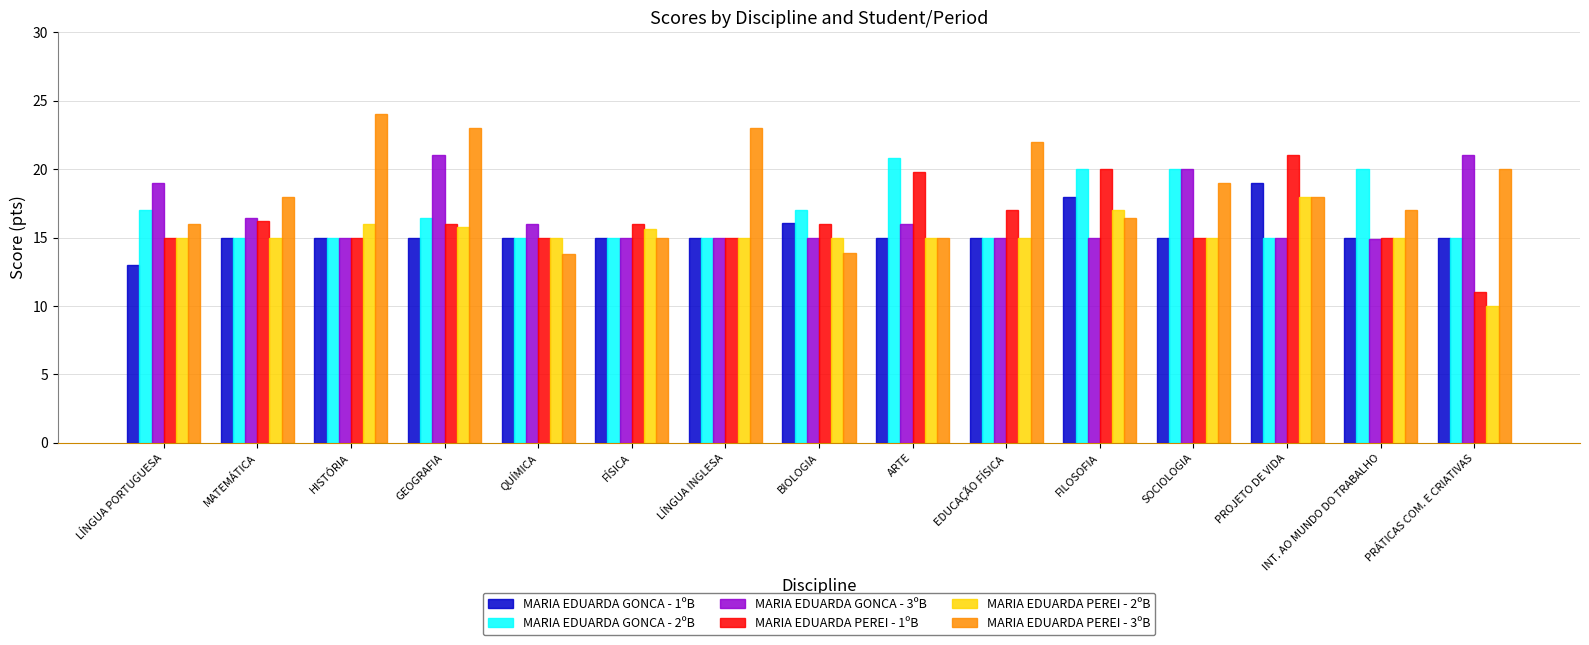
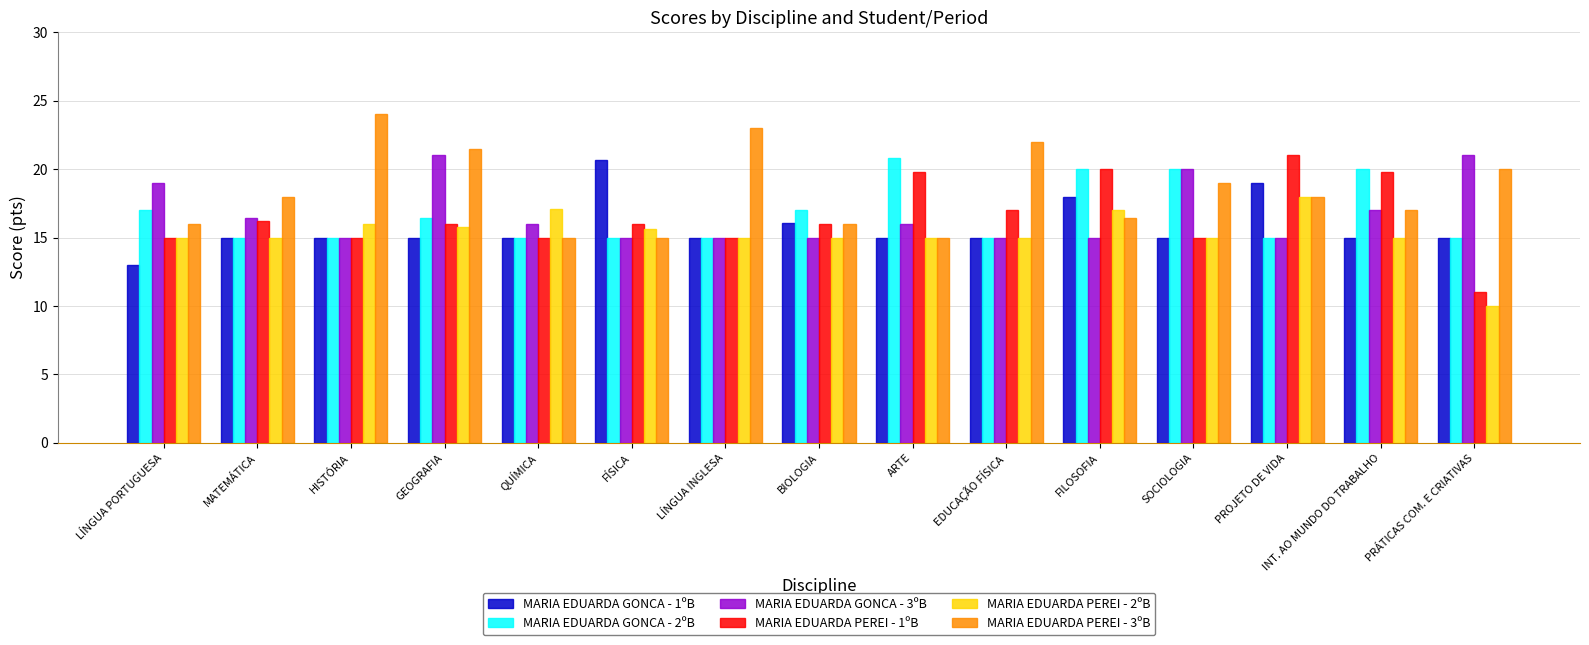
  {
    "MARIA EDUARDA GONCA - 1ºB": {
      "LÍNGUA PORTUGUESA": 13.0,
      "MATEMÁTICA": 15.0,
      "HISTÓRIA": 15.0,
      "GEOGRAFIA": 15.0,
      "QUÍMICA": 15.0,
-     "FÍSICA": 15.0,
+     "FÍSICA": 20.7,
      "LÍNGUA INGLESA": 15.0,
      "BIOLOGIA": 16.1,
      "ARTE": 15.0,
      "EDUCAÇÃO FÍSICA": 15.0,
      "FILOSOFIA": 18.0,
      "SOCIOLOGIA": 15.0,
      "PROJETO DE VIDA": 19.0,
      "INT. AO MUNDO DO TRABALHO": 15.0,
      "PRÁTICAS COM. E CRIATIVAS": 15.0
    },
    "MARIA EDUARDA GONCA - 2ºB": {
      "LÍNGUA PORTUGUESA": 17.0,
      "MATEMÁTICA": 15.0,
      "HISTÓRIA": 15.0,
      "GEOGRAFIA": 16.4,
      "QUÍMICA": 15.0,
      "FÍSICA": 15.0,
      "LÍNGUA INGLESA": 15.0,
      "BIOLOGIA": 17.0,
      "ARTE": 20.8,
      "EDUCAÇÃO FÍSICA": 15.0,
      "FILOSOFIA": 20.0,
      "SOCIOLOGIA": 20.0,
      "PROJETO DE VIDA": 15.0,
      "INT. AO MUNDO DO TRABALHO": 20.0,
      "PRÁTICAS COM. E CRIATIVAS": 15.0
    },
    "MARIA EDUARDA GONCA - 3ºB": {
      "LÍNGUA PORTUGUESA": 19.0,
      "MATEMÁTICA": 16.4,
      "HISTÓRIA": 15.0,
      "GEOGRAFIA": 21.0,
      "QUÍMICA": 16.0,
      "FÍSICA": 15.0,
      "LÍNGUA INGLESA": 15.0,
      "BIOLOGIA": 15.0,
      "ARTE": 16.0,
      "EDUCAÇÃO FÍSICA": 15.0,
      "FILOSOFIA": 15.0,
      "SOCIOLOGIA": 20.0,
      "PROJETO DE VIDA": 15.0,
-     "INT. AO MUNDO DO TRABALHO": 14.9,
+     "INT. AO MUNDO DO TRABALHO": 17.0,
      "PRÁTICAS COM. E CRIATIVAS": 21.0
    },
    "MARIA EDUARDA PEREI - 1ºB": {
      "LÍNGUA PORTUGUESA": 15.0,
      "MATEMÁTICA": 16.2,
      "HISTÓRIA": 15.0,
      "GEOGRAFIA": 16.0,
      "QUÍMICA": 15.0,
      "FÍSICA": 16.0,
      "LÍNGUA INGLESA": 15.0,
      "BIOLOGIA": 16.0,
      "ARTE": 19.8,
      "EDUCAÇÃO FÍSICA": 17.0,
      "FILOSOFIA": 20.0,
      "SOCIOLOGIA": 15.0,
      "PROJETO DE VIDA": 21.0,
-     "INT. AO MUNDO DO TRABALHO": 15.0,
+     "INT. AO MUNDO DO TRABALHO": 19.8,
      "PRÁTICAS COM. E CRIATIVAS": 11.0
    },
    "MARIA EDUARDA PEREI - 2ºB": {
      "LÍNGUA PORTUGUESA": 15.0,
      "MATEMÁTICA": 15.0,
      "HISTÓRIA": 16.0,
      "GEOGRAFIA": 15.8,
-     "QUÍMICA": 15.0,
+     "QUÍMICA": 17.1,
      "FÍSICA": 15.6,
      "LÍNGUA INGLESA": 15.0,
      "BIOLOGIA": 15.0,
      "ARTE": 15.0,
      "EDUCAÇÃO FÍSICA": 15.0,
      "FILOSOFIA": 17.0,
      "SOCIOLOGIA": 15.0,
      "PROJETO DE VIDA": 18.0,
      "INT. AO MUNDO DO TRABALHO": 15.0,
      "PRÁTICAS COM. E CRIATIVAS": 10.0
    },
    "MARIA EDUARDA PEREI - 3ºB": {
      "LÍNGUA PORTUGUESA": 16.0,
      "MATEMÁTICA": 18.0,
      "HISTÓRIA": 24.0,
-     "GEOGRAFIA": 23.0,
-     "QUÍMICA": 13.8,
+     "GEOGRAFIA": 21.5,
+     "QUÍMICA": 15.0,
      "FÍSICA": 15.0,
      "LÍNGUA INGLESA": 23.0,
-     "BIOLOGIA": 13.9,
+     "BIOLOGIA": 16.0,
      "ARTE": 15.0,
      "EDUCAÇÃO FÍSICA": 22.0,
      "FILOSOFIA": 16.4,
      "SOCIOLOGIA": 19.0,
      "PROJETO DE VIDA": 18.0,
      "INT. AO MUNDO DO TRABALHO": 17.0,
      "PRÁTICAS COM. E CRIATIVAS": 20.0
    }
  }
